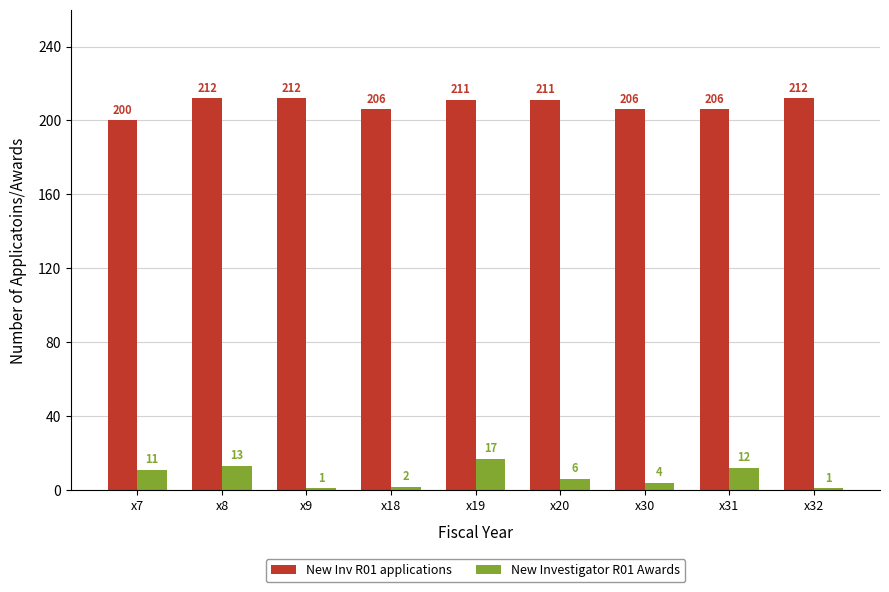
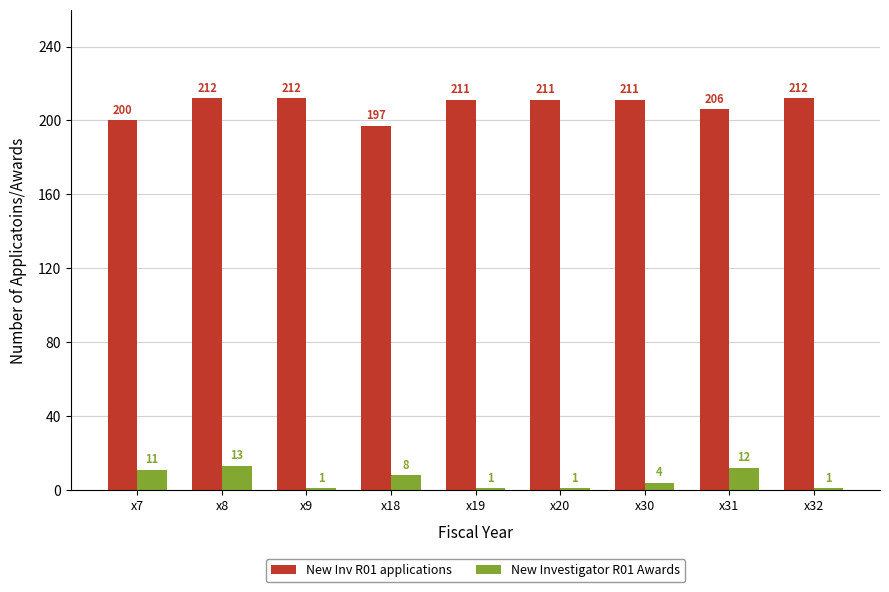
  {
    "New Inv R01 applications": {
      "x7": 200,
      "x8": 212,
      "x9": 212,
-     "x18": 206,
+     "x18": 197,
      "x19": 211,
      "x20": 211,
-     "x30": 206,
+     "x30": 211,
      "x31": 206,
      "x32": 212
    },
    "New Investigator R01 Awards": {
      "x7": 11,
      "x8": 13,
      "x9": 1,
-     "x18": 2,
-     "x19": 17,
-     "x20": 6,
+     "x18": 8,
+     "x19": 1,
+     "x20": 1,
      "x30": 4,
      "x31": 12,
      "x32": 1
    }
  }
